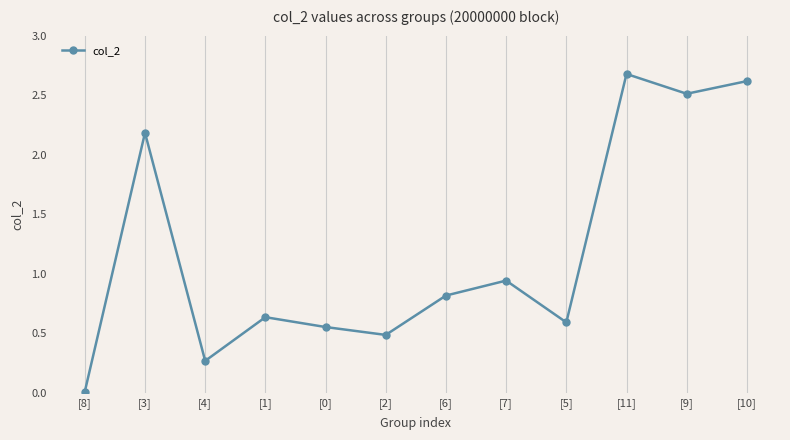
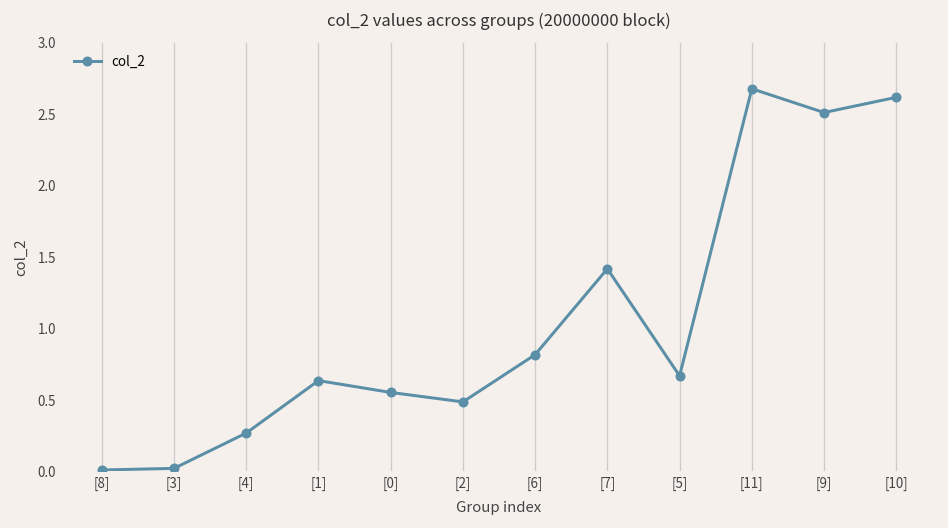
  {
    "[8]": 0.01,
-   "[3]": 2.18,
+   "[3]": 0.02,
    "[4]": 0.27,
    "[1]": 0.64,
    "[0]": 0.55,
    "[2]": 0.49,
    "[6]": 0.82,
-   "[7]": 0.94,
-   "[5]": 0.59,
+   "[7]": 1.42,
+   "[5]": 0.67,
    "[11]": 2.68,
    "[9]": 2.51,
    "[10]": 2.62
  }
